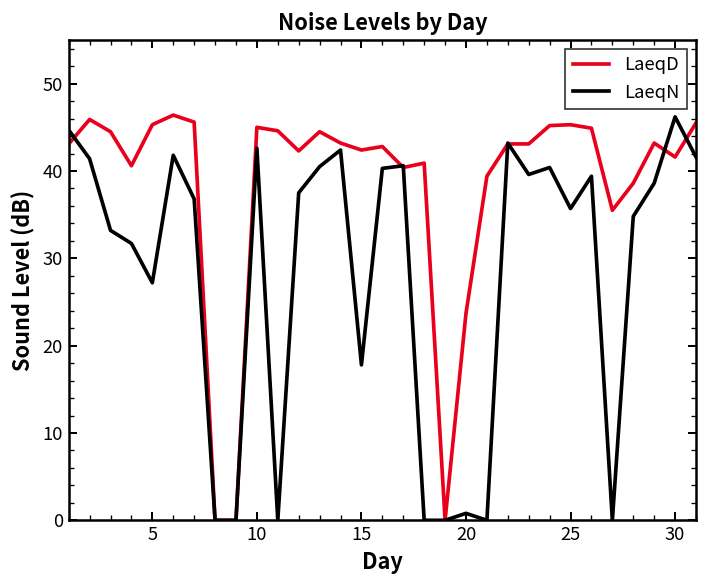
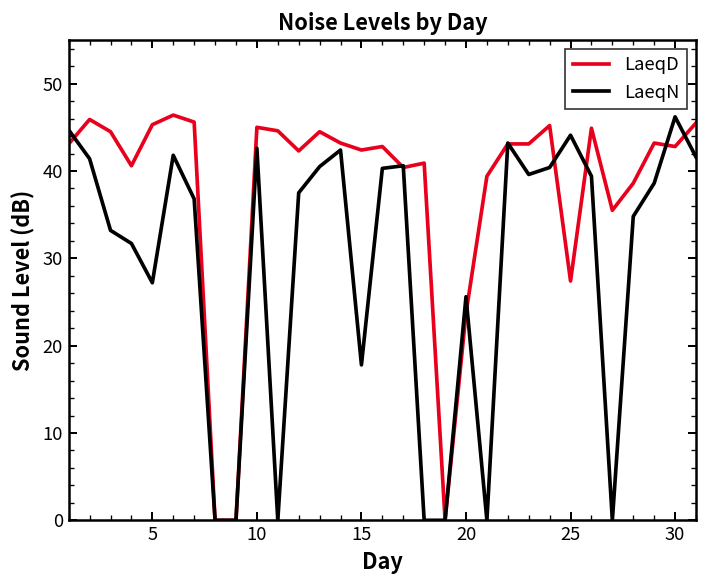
  {
    "LaeqD": {
      "5": 45,
      "10": 45,
      "15": 42,
      "20": 24,
-     "25": 45,
-     "30": 42
+     "25": 27,
+     "30": 43
    },
    "LaeqN": {
      "5": 27,
      "10": 43,
      "15": 18,
-     "20": 1,
-     "25": 36,
+     "20": 26,
+     "25": 44,
      "30": 46
    }
  }
